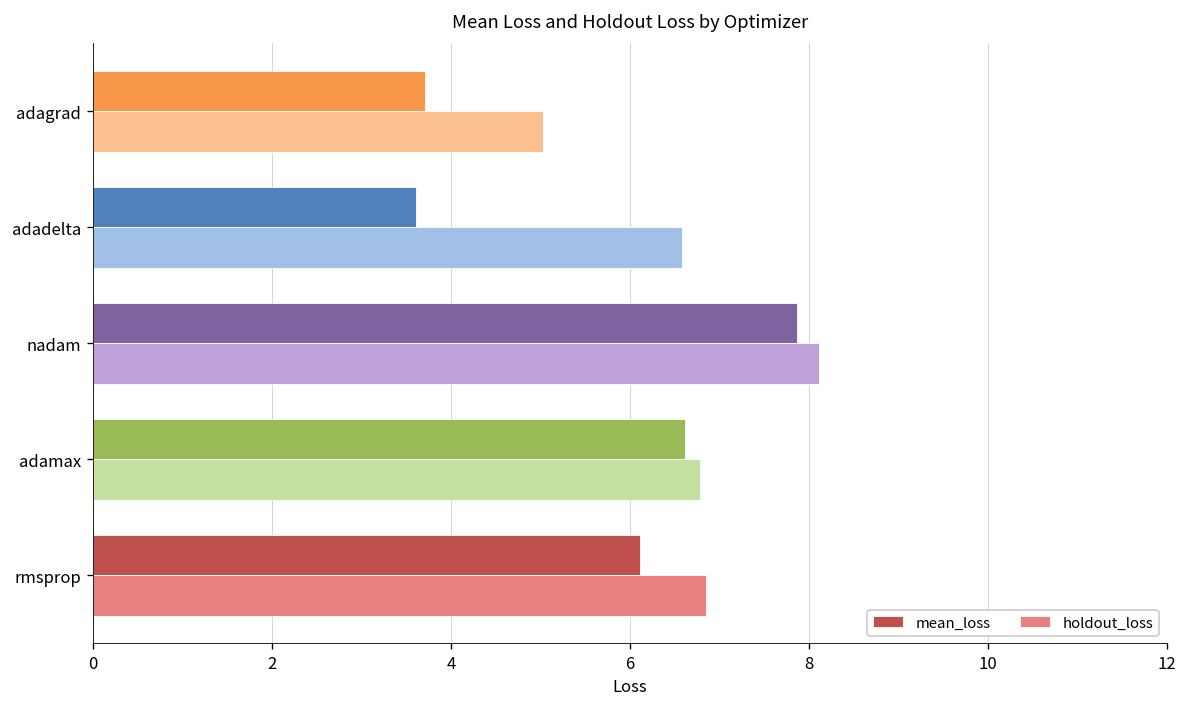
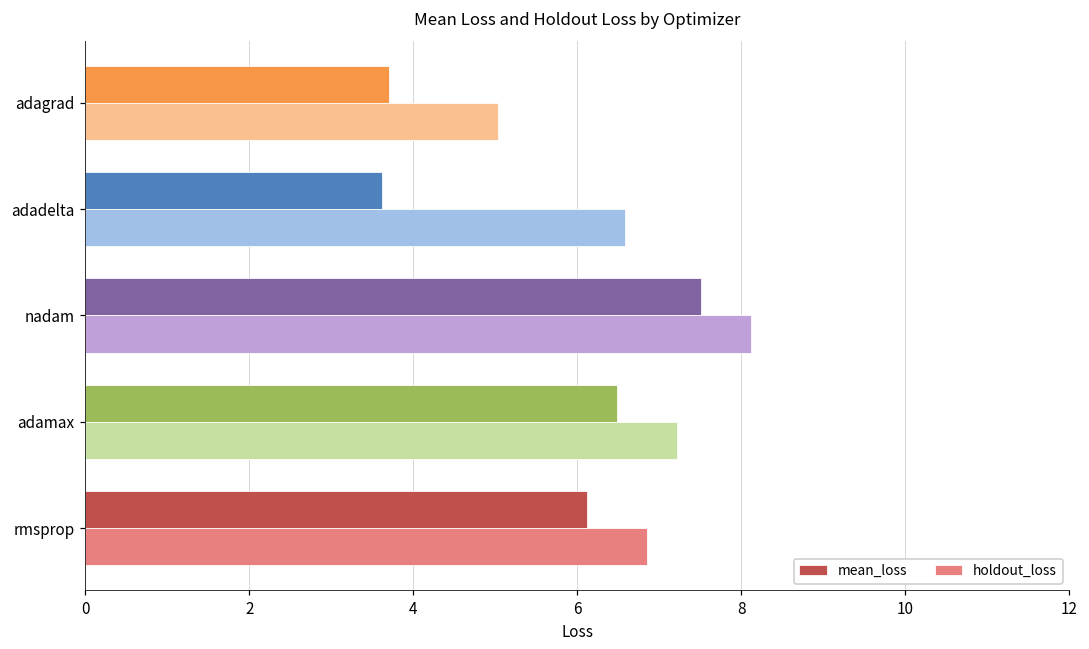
  {
    "mean_loss": {
      "adagrad": 3.7,
      "adadelta": 3.6,
-     "nadam": 7.9,
-     "adamax": 6.6,
+     "nadam": 7.5,
+     "adamax": 6.5,
      "rmsprop": 6.1
    },
    "holdout_loss": {
      "adagrad": 5.0,
      "adadelta": 6.6,
      "nadam": 8.1,
-     "adamax": 6.8,
+     "adamax": 7.2,
      "rmsprop": 6.8
    }
  }
